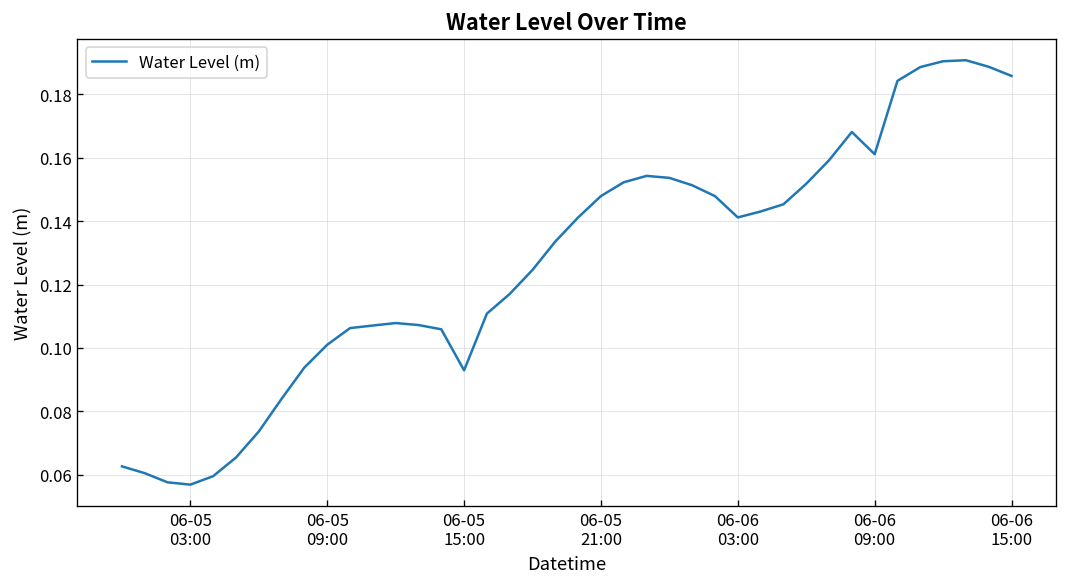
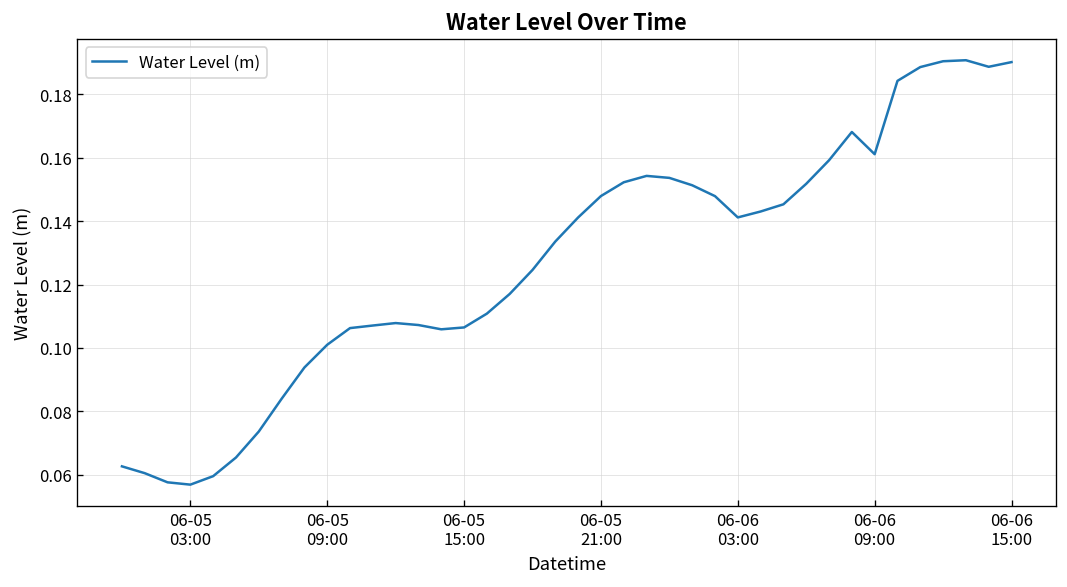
  {
    "06-05 03:00": 0.057,
    "06-05 09:00": 0.101,
-   "06-05 15:00": 0.093,
+   "06-05 15:00": 0.106,
    "06-05 21:00": 0.148,
    "06-06 03:00": 0.141,
    "06-06 09:00": 0.161,
-   "06-06 15:00": 0.186
+   "06-06 15:00": 0.190
  }
